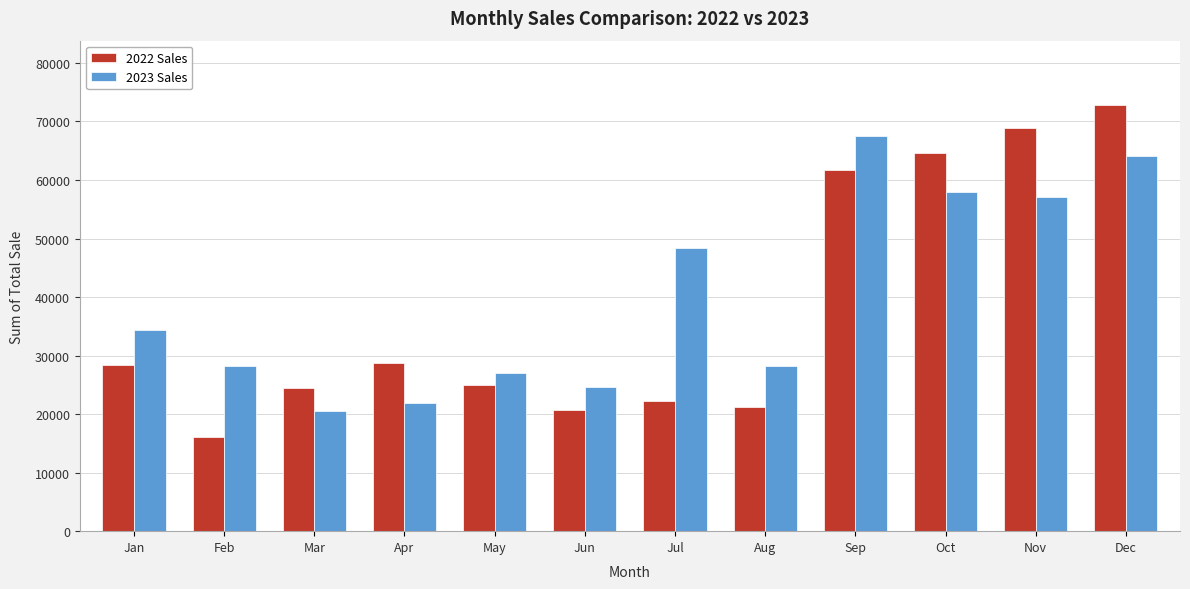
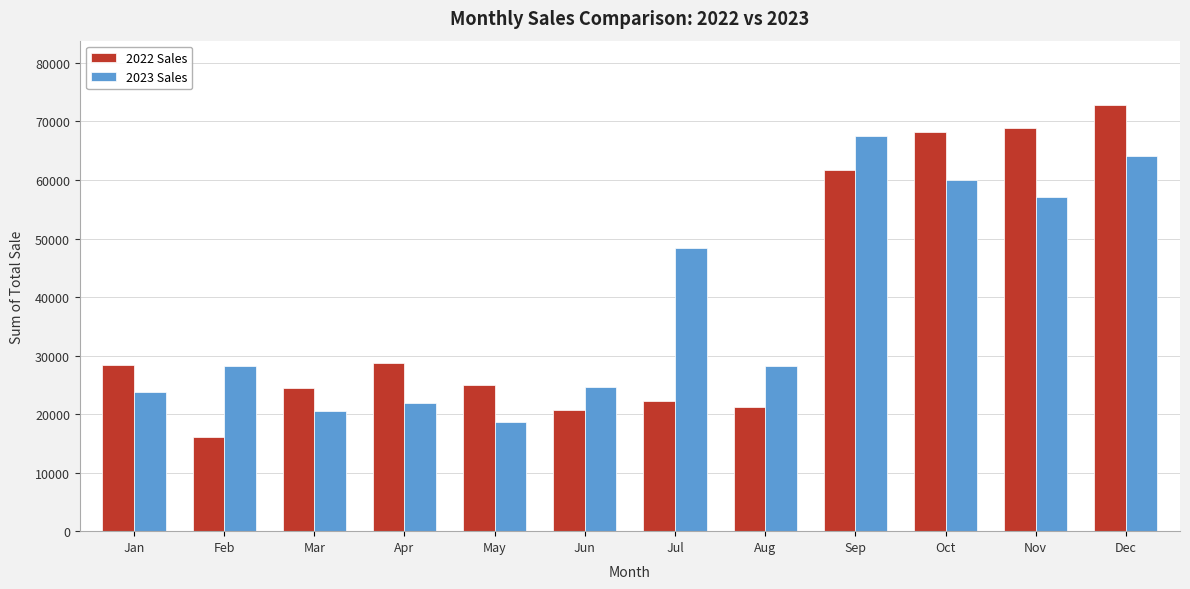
  {
    "2022 Sales": {
      "Jan": 28000,
      "Feb": 16000,
      "Mar": 25000,
      "Apr": 29000,
      "May": 25000,
      "Jun": 21000,
      "Jul": 22000,
      "Aug": 21000,
      "Sep": 62000,
-     "Oct": 65000,
+     "Oct": 68000,
      "Nov": 69000,
      "Dec": 73000
    },
    "2023 Sales": {
-     "Jan": 34000,
+     "Jan": 24000,
      "Feb": 28000,
      "Mar": 21000,
      "Apr": 22000,
-     "May": 27000,
+     "May": 19000,
      "Jun": 25000,
      "Jul": 48000,
      "Aug": 28000,
      "Sep": 68000,
-     "Oct": 58000,
+     "Oct": 60000,
      "Nov": 57000,
      "Dec": 64000
    }
  }
